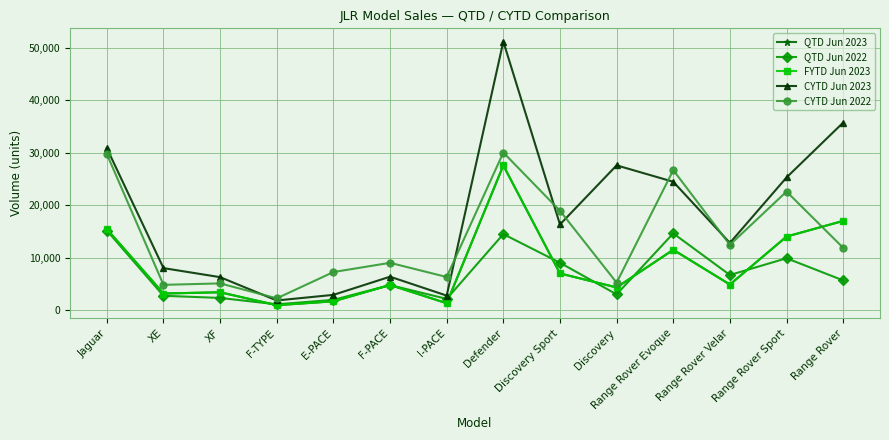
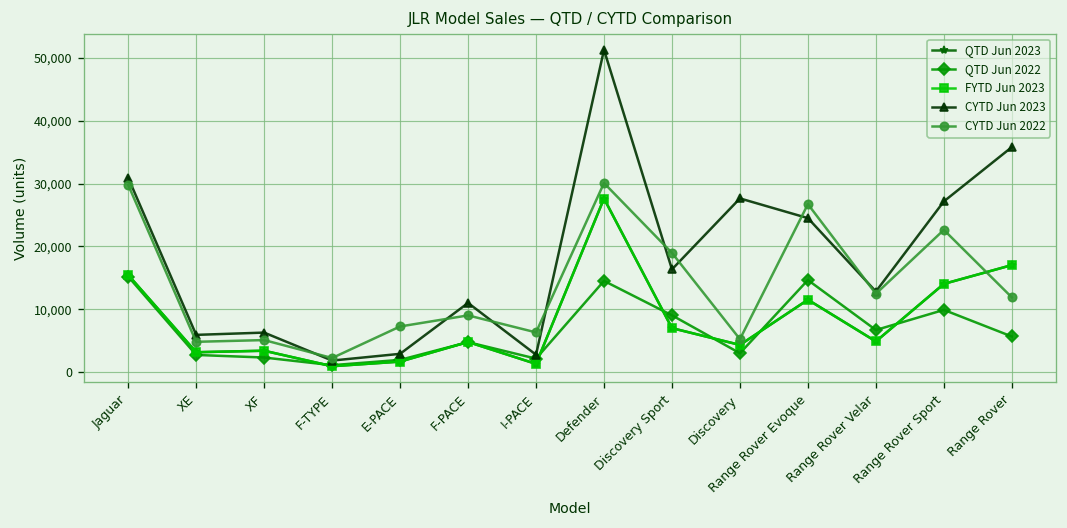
  {
    "CYTD Jun 2023": {
      "Jaguar": "31,000",
-     "XE": "8,000",
+     "XE": "6,000",
      "XF": "6,000",
      "E-PACE": "3,000",
-     "F-PACE": "6,000",
+     "F-PACE": "11,000",
      "I-PACE": "3,000",
      "Defender": "51,000",
      "Discovery Sport": "16,000",
      "Discovery": "28,000",
      "Range Rover Evoque": "25,000",
-     "Range Rover Sport": "25,000",
+     "Range Rover Sport": "27,000",
      "Range Rover": "36,000"
    },
    "CYTD Jun 2022": {
      "Jaguar": "30,000",
      "XE": "5,000",
      "XF": "5,000",
      "E-PACE": "7,000",
      "F-PACE": "9,000",
      "I-PACE": "6,000",
      "Defender": "30,000",
      "Discovery Sport": "19,000",
      "Discovery": "5,000",
      "Range Rover Evoque": "27,000",
      "Range Rover Sport": "23,000",
      "Range Rover": "12,000"
    }
  }
